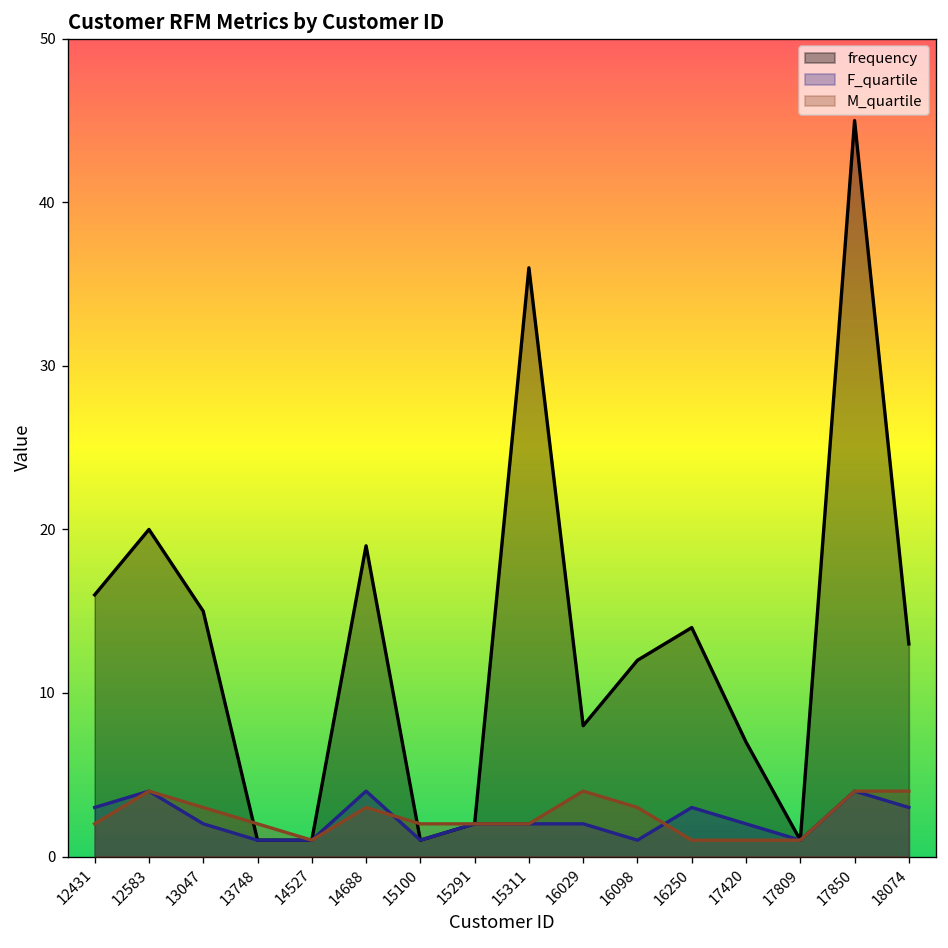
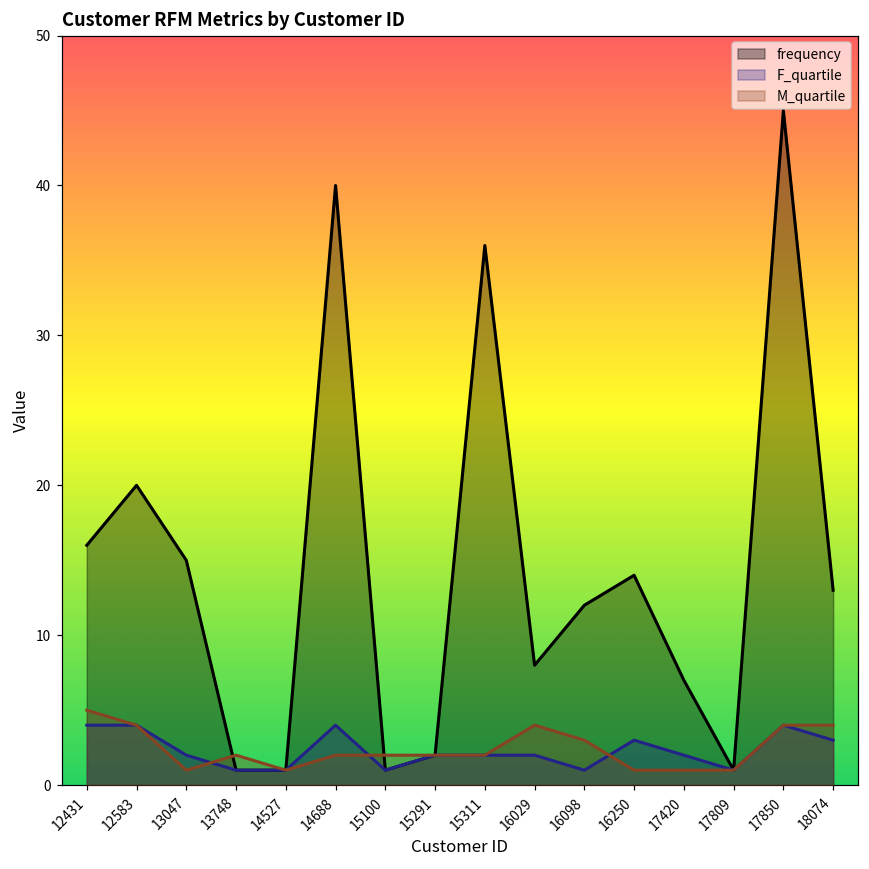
  {
    "frequency": {
      "12431": 16,
      "12583": 20,
      "13047": 15,
-     "14688": 19,
+     "14688": 40,
      "15311": 36,
      "16029": 8,
      "16098": 12,
      "16250": 14,
      "17420": 7,
      "17850": 45,
      "18074": 13
    },
    "F_quartile": {
-     "12431": 3,
+     "12431": 4,
      "13047": 2,
      "14688": 4,
      "16029": 2,
      "16098": 1,
      "16250": 3,
      "17420": 2,
      "18074": 3
    },
    "M_quartile": {
-     "12431": 2,
-     "13047": 3,
+     "12431": 5,
+     "13047": 1,
      "13748": 2,
-     "14688": 3,
+     "14688": 2,
      "15100": 2,
      "16029": 4,
      "16098": 3,
      "16250": 1,
      "17420": 1,
      "18074": 4
    }
  }
